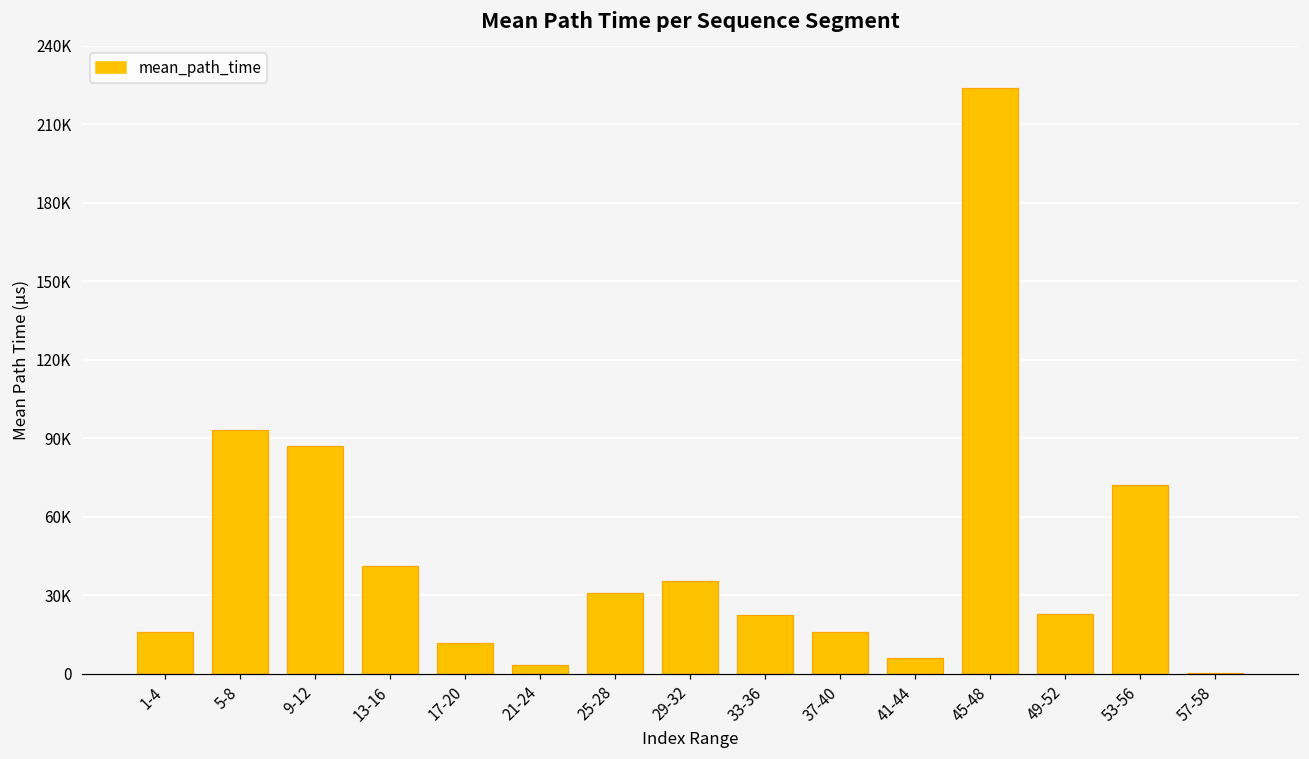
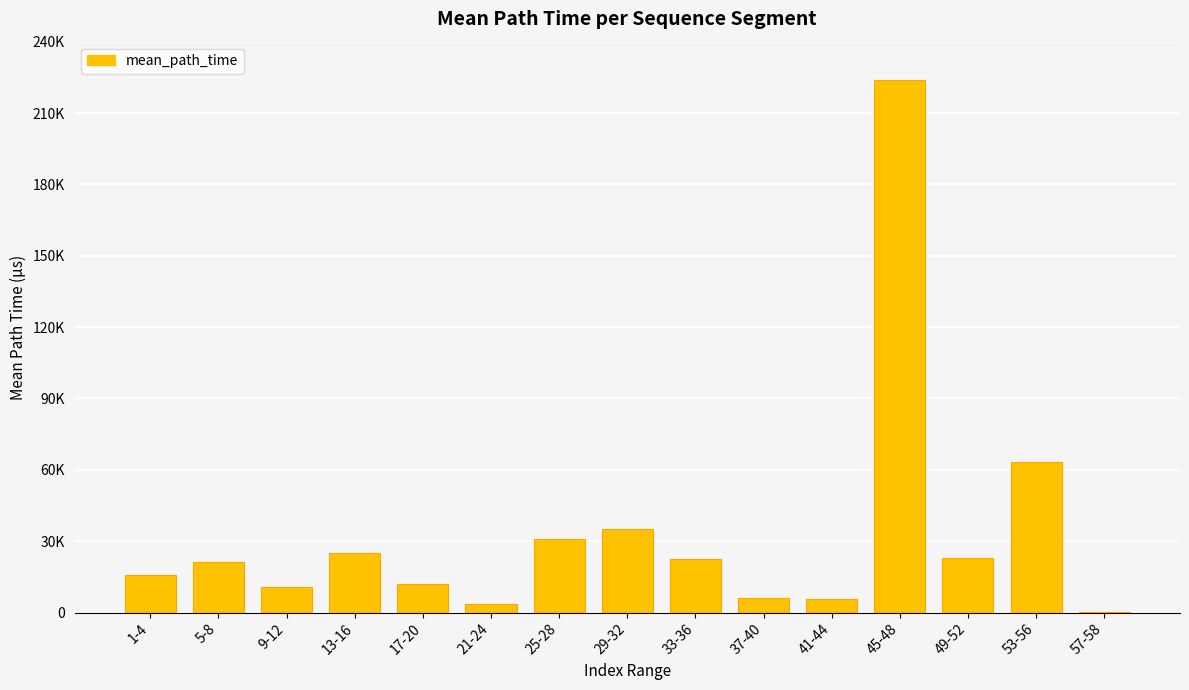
  {
    "1-4": 16000,
-   "5-8": 93000,
-   "9-12": 87000,
-   "13-16": 41000,
+   "5-8": 21000,
+   "9-12": 11000,
+   "13-16": 25000,
    "17-20": 12000,
    "21-24": 3000,
    "25-28": 31000,
    "29-32": 35000,
    "33-36": 22000,
-   "37-40": 16000,
+   "37-40": 6000,
    "41-44": 6000,
    "45-48": 224000,
    "49-52": 23000,
-   "53-56": 72000
+   "53-56": 63000
  }
